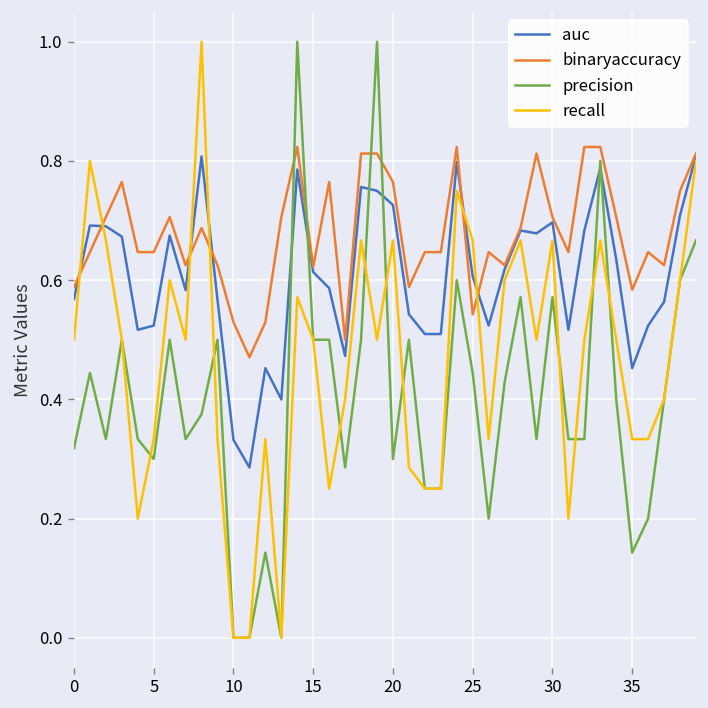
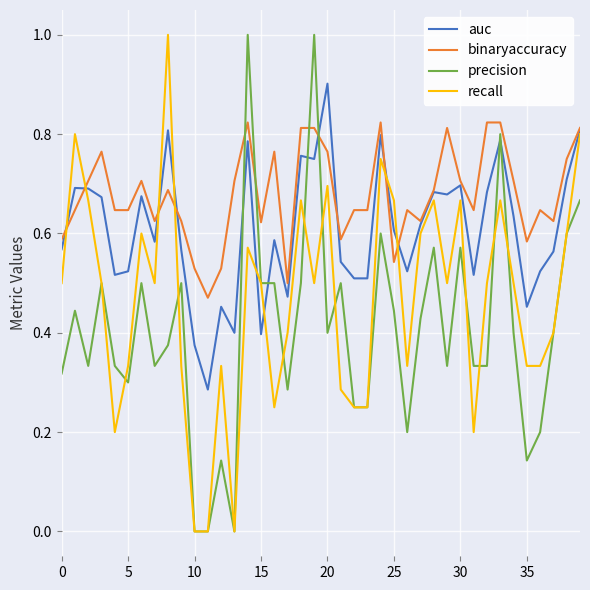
  {
    "auc": {
      "0": 0.57,
      "5": 0.52,
-     "10": 0.33,
-     "15": 0.61,
-     "20": 0.73,
+     "10": 0.38,
+     "15": 0.40,
+     "20": 0.90,
      "25": 0.61,
      "30": 0.70,
      "35": 0.45
    },
    "binaryaccuracy": {
      "0": 0.59,
      "5": 0.65,
      "10": 0.53,
      "15": 0.62,
      "20": 0.76,
      "25": 0.54,
      "30": 0.71,
      "35": 0.58
    },
    "precision": {
      "0": 0.32,
      "5": 0.3,
-     "20": 0.3,
+     "20": 0.4,
      "25": 0.44,
      "30": 0.57,
      "35": 0.14
    },
    "recall": {
      "0": 0.50,
      "5": 0.33,
-     "20": 0.67,
+     "20": 0.70,
      "25": 0.67,
      "30": 0.67,
      "35": 0.33
    }
  }
